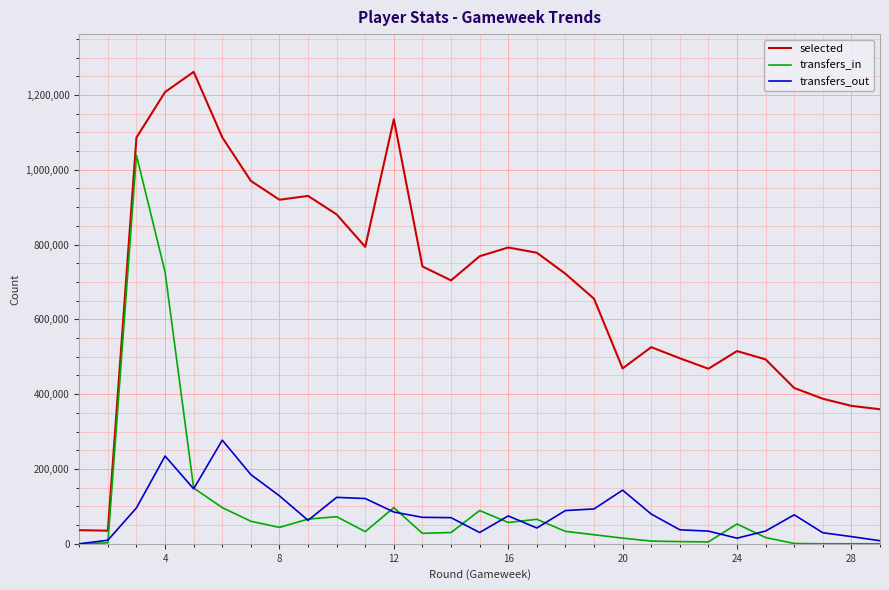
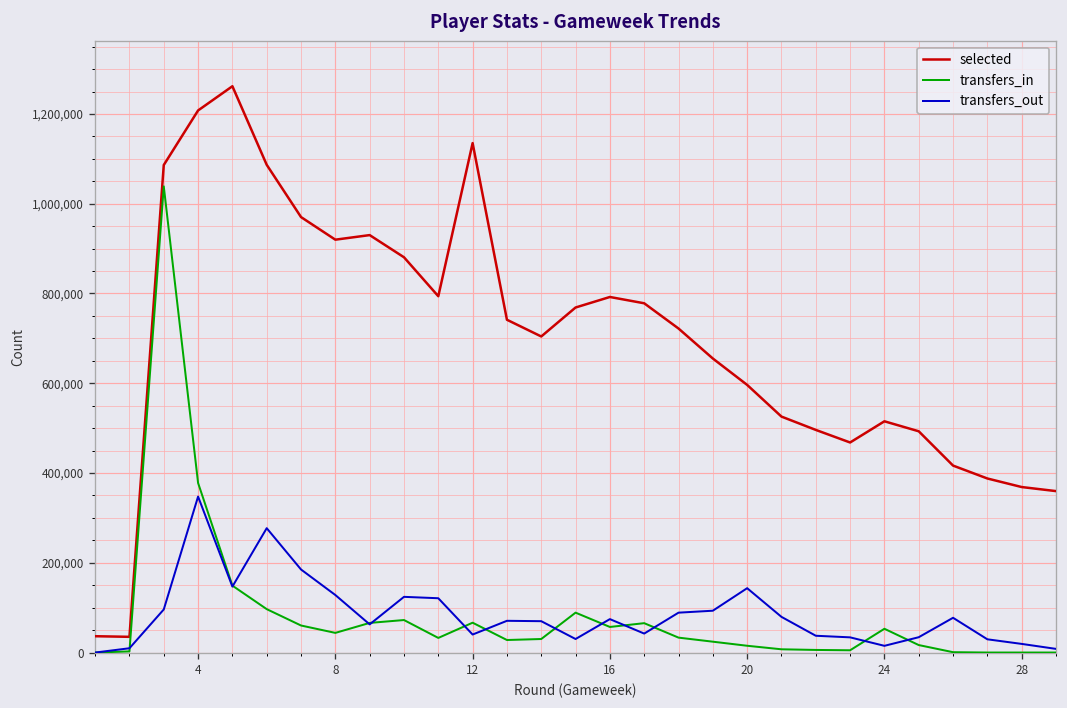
  {
    "selected": {
      "4": "1,210,000",
      "8": "920,000",
      "12": "1,140,000",
      "16": "790,000",
-     "20": "470,000",
+     "20": "600,000",
      "24": "520,000",
      "28": "370,000"
    },
    "transfers_in": {
-     "4": "730,000",
+     "4": "380,000",
      "8": "40,000",
-     "12": "100,000",
+     "12": "70,000",
      "16": "60,000",
      "20": "20,000",
      "24": "50,000",
      "28": "0"
    },
    "transfers_out": {
-     "4": "230,000",
+     "4": "350,000",
      "8": "130,000",
-     "12": "80,000",
+     "12": "40,000",
      "16": "70,000",
      "20": "140,000",
      "24": "20,000",
      "28": "20,000"
    }
  }
